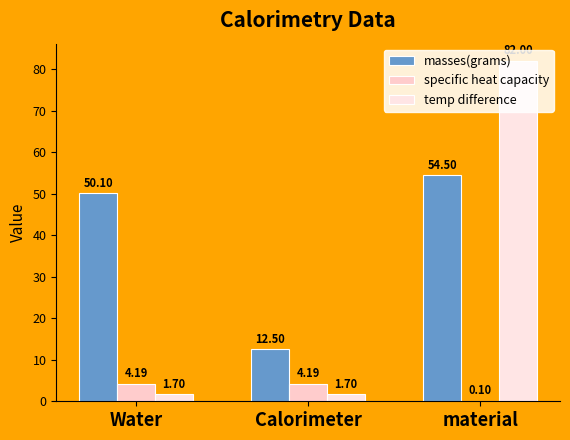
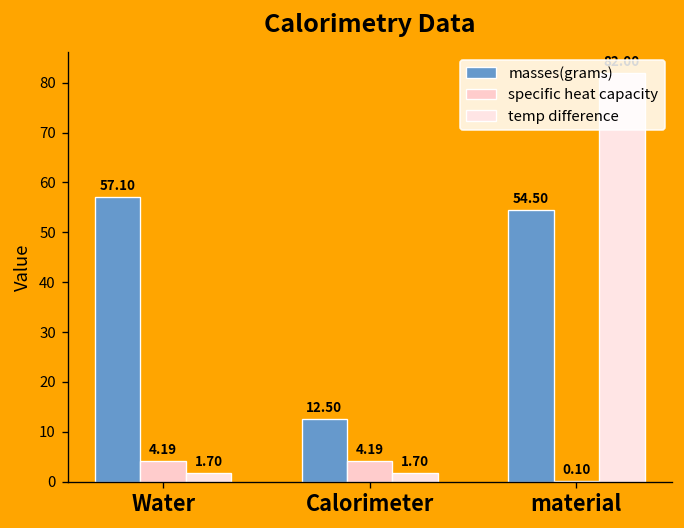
  {
    "masses(grams)": {
-     "Water": 50.10,
+     "Water": 57.10,
      "Calorimeter": 12.50,
      "material": 54.50
    }
  }
